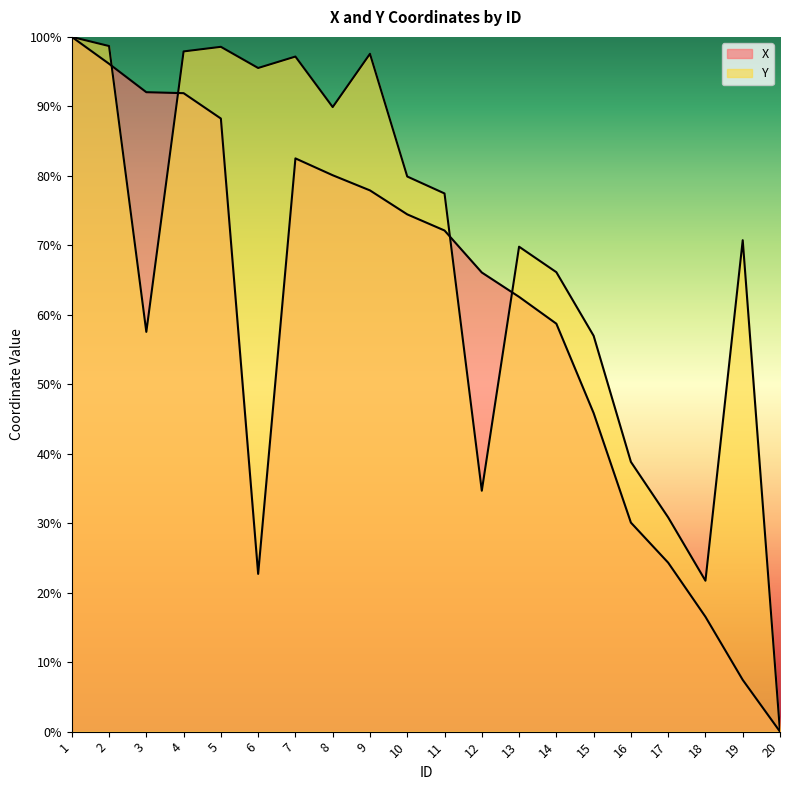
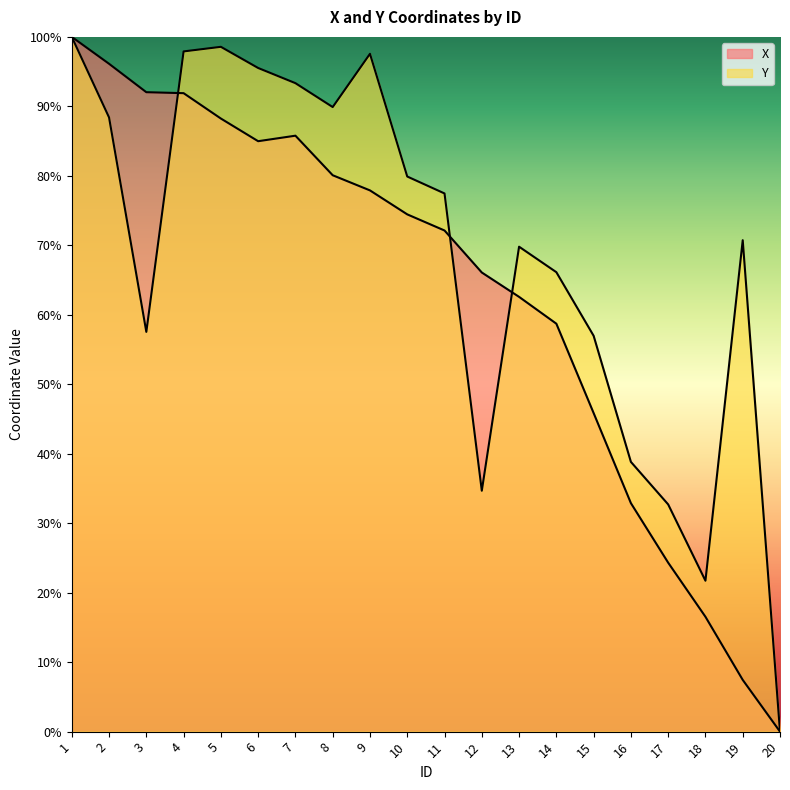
  {
    "X": {
      "2": "96%",
      "3": "92%",
      "4": "92%",
      "5": "88%",
-     "6": "23%",
-     "7": "83%",
+     "6": "85%",
+     "7": "86%",
      "8": "80%",
      "9": "78%",
      "10": "74%",
      "11": "72%",
      "12": "66%",
      "13": "63%",
      "14": "59%",
      "15": "46%",
-     "16": "30%",
+     "16": "33%",
      "17": "24%",
      "18": "17%",
      "19": "7%"
    },
    "Y": {
-     "2": "99%",
+     "2": "88%",
      "3": "58%",
      "4": "98%",
      "5": "99%",
      "6": "96%",
-     "7": "97%",
+     "7": "93%",
      "8": "90%",
      "9": "98%",
      "10": "80%",
      "11": "77%",
      "12": "35%",
      "13": "70%",
      "14": "66%",
      "15": "57%",
      "16": "39%",
-     "17": "31%",
+     "17": "33%",
      "18": "22%",
      "19": "71%"
    }
  }
